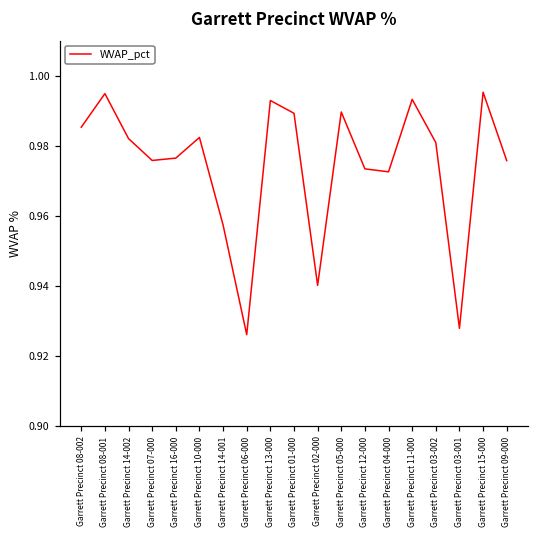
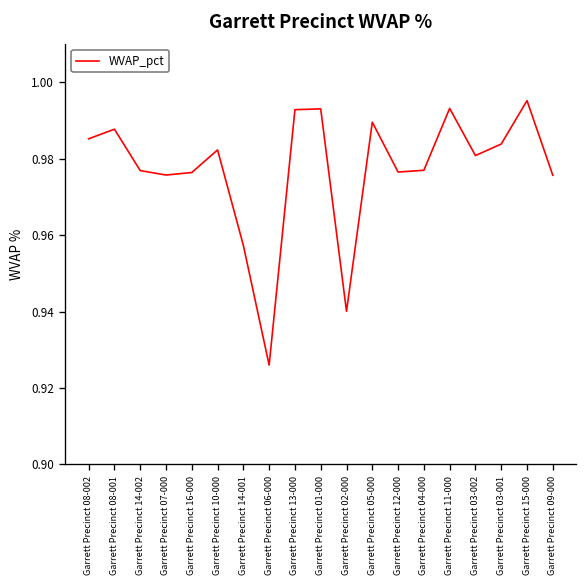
  {
    "Garrett Precinct 08-002": 0.985,
-   "Garrett Precinct 08-001": 0.995,
-   "Garrett Precinct 14-002": 0.982,
+   "Garrett Precinct 08-001": 0.988,
+   "Garrett Precinct 14-002": 0.977,
    "Garrett Precinct 07-000": 0.976,
    "Garrett Precinct 16-000": 0.976,
    "Garrett Precinct 10-000": 0.982,
    "Garrett Precinct 14-001": 0.957,
    "Garrett Precinct 06-000": 0.926,
    "Garrett Precinct 13-000": 0.993,
-   "Garrett Precinct 01-000": 0.989,
+   "Garrett Precinct 01-000": 0.993,
    "Garrett Precinct 02-000": 0.940,
    "Garrett Precinct 05-000": 0.990,
-   "Garrett Precinct 12-000": 0.973,
-   "Garrett Precinct 04-000": 0.973,
+   "Garrett Precinct 12-000": 0.977,
+   "Garrett Precinct 04-000": 0.977,
    "Garrett Precinct 11-000": 0.993,
    "Garrett Precinct 03-002": 0.981,
-   "Garrett Precinct 03-001": 0.928,
+   "Garrett Precinct 03-001": 0.984,
    "Garrett Precinct 15-000": 0.995,
    "Garrett Precinct 09-000": 0.976
  }
